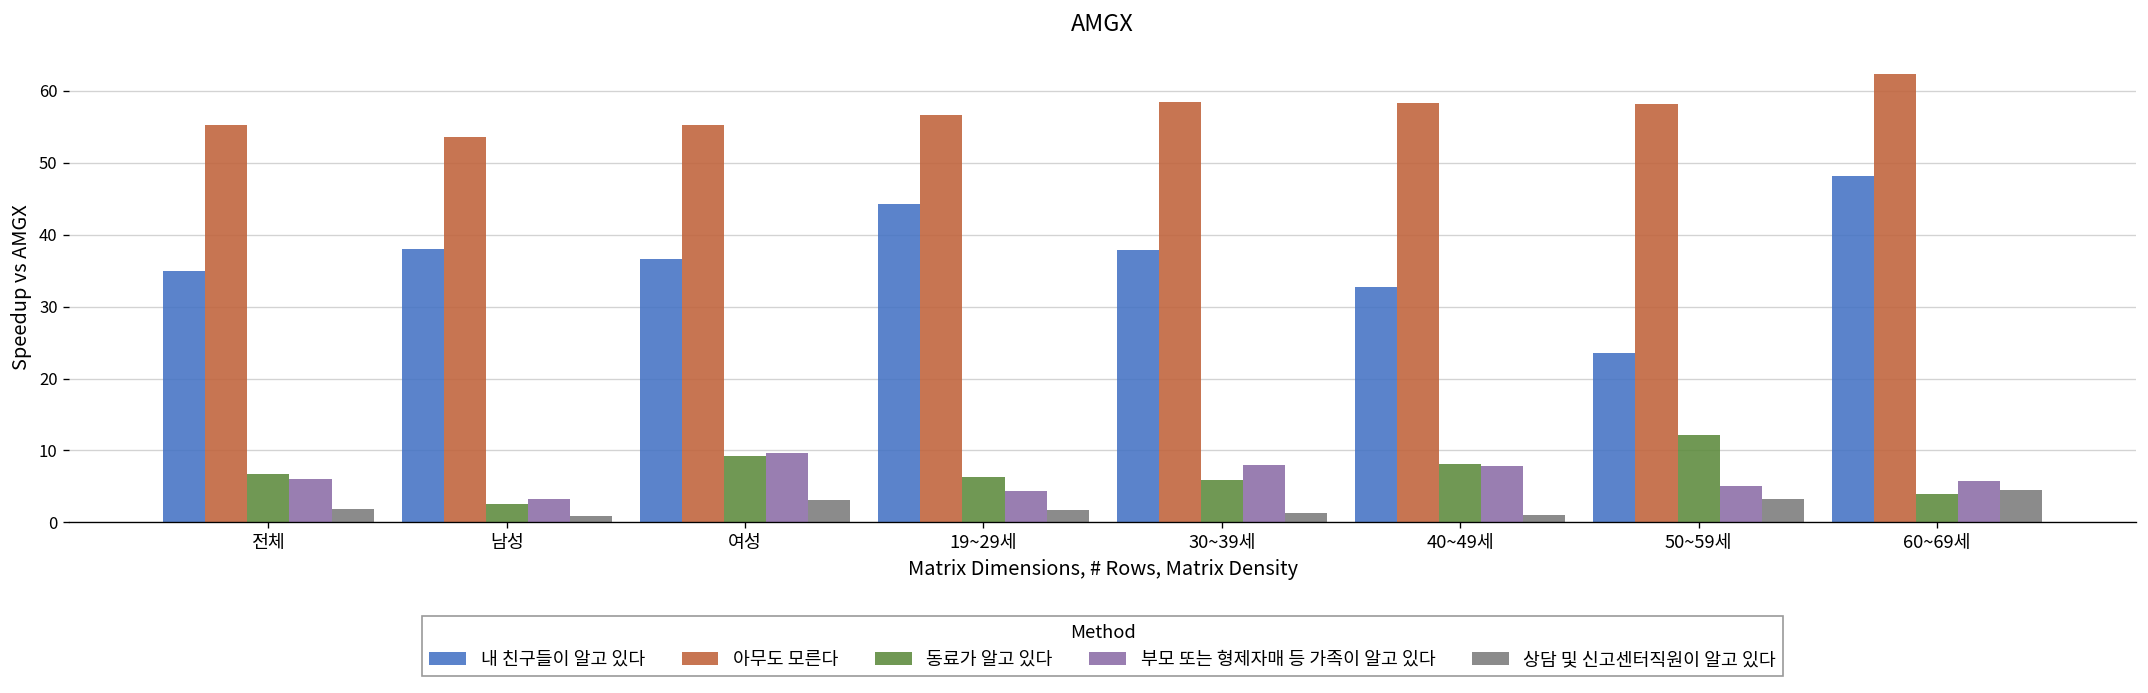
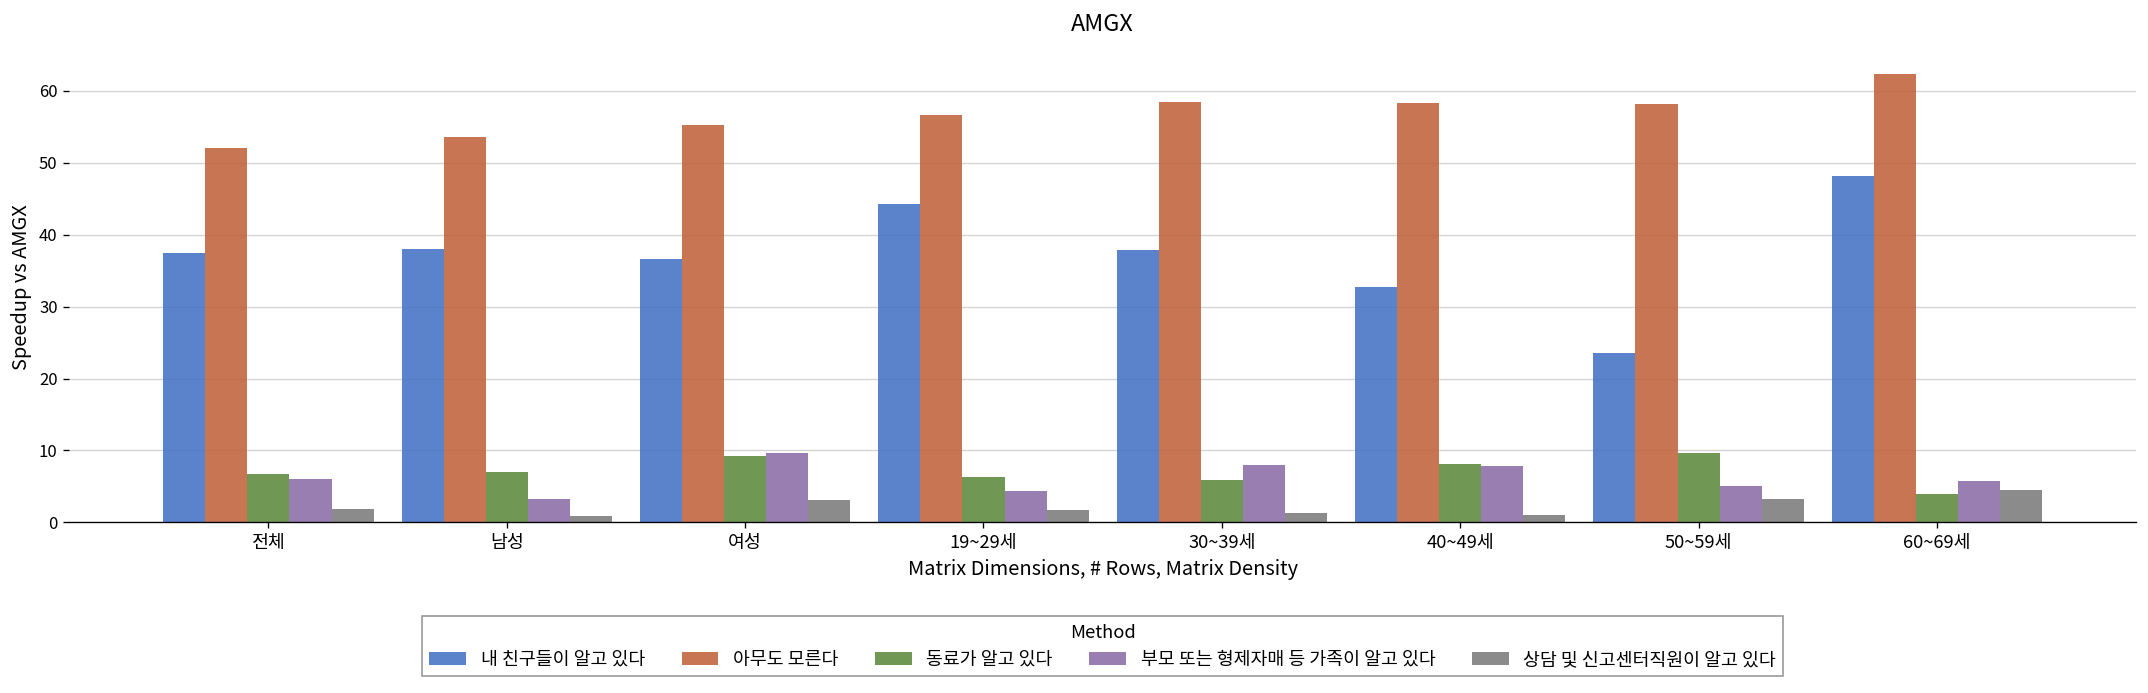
  {
    "내 친구들이 알고 있다": {
-     "전체": 35,
+     "전체": 37,
      "남성": 38,
      "여성": 37,
      "19~29세": 44,
      "30~39세": 38,
      "40~49세": 33,
      "50~59세": 24,
      "60~69세": 48
    },
    "아무도 모른다": {
-     "전체": 55,
+     "전체": 52,
      "남성": 54,
      "여성": 55,
      "19~29세": 57,
      "30~39세": 58,
      "40~49세": 58,
      "50~59세": 58,
      "60~69세": 62
    },
    "동료가 알고 있다": {
      "전체": 7,
-     "남성": 3,
+     "남성": 7,
      "여성": 9,
      "19~29세": 6,
      "30~39세": 6,
      "40~49세": 8,
-     "50~59세": 12,
+     "50~59세": 10,
      "60~69세": 4
    }
  }
